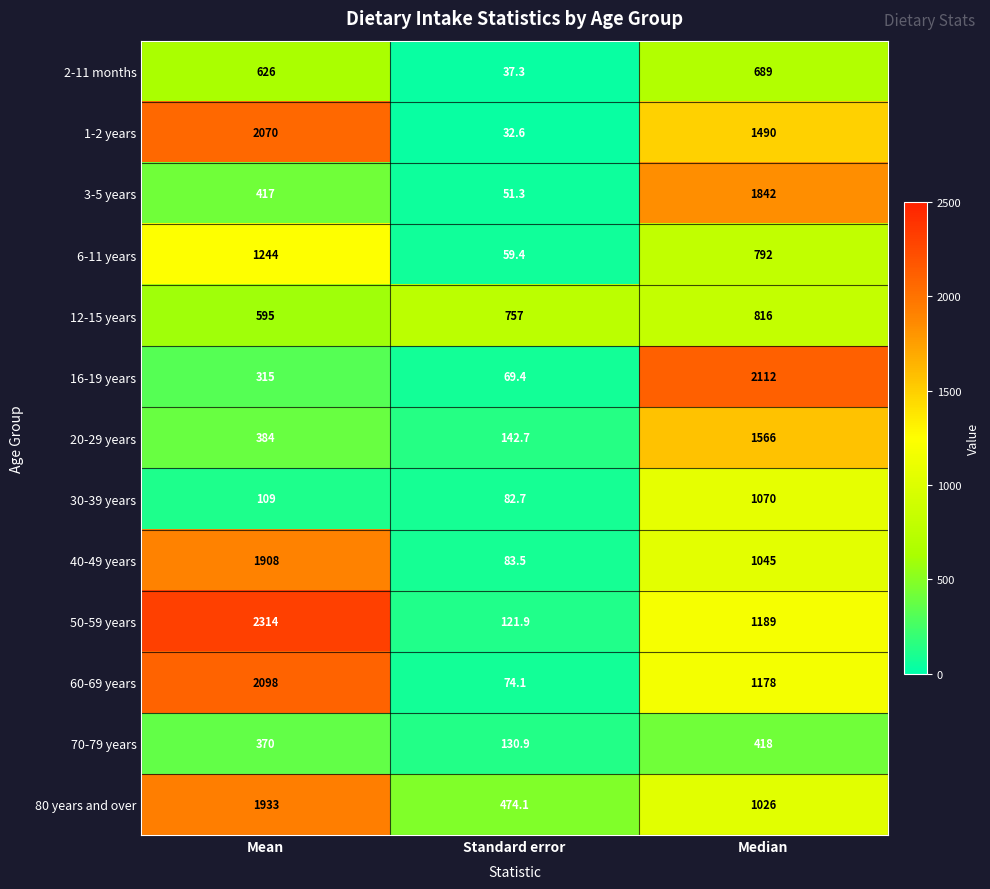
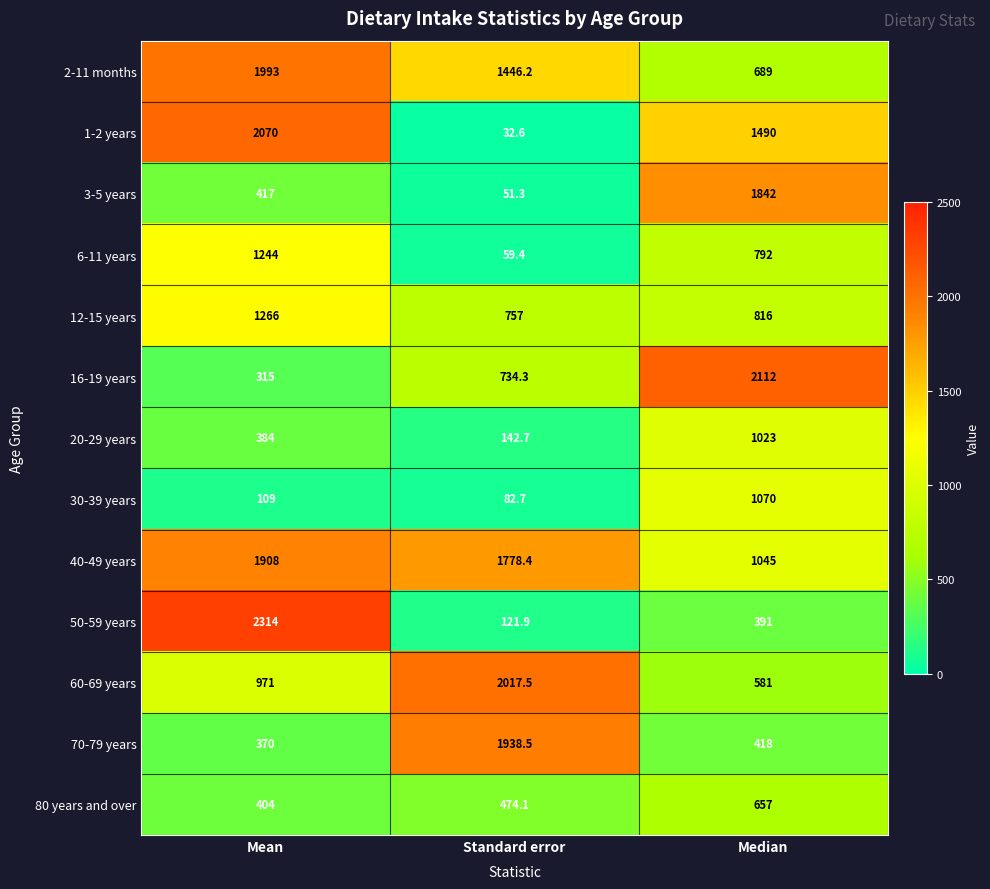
  {
    "2-11 months": {
-     "Mean": 626,
-     "Standard error": 37.3,
+     "Mean": 1993,
+     "Standard error": 1446.2,
      "Median": 689
    },
    "1-2 years": {
      "Mean": 2070,
      "Standard error": 32.6,
      "Median": 1490
    },
    "3-5 years": {
      "Mean": 417,
      "Standard error": 51.3,
      "Median": 1842
    },
    "6-11 years": {
      "Mean": 1244,
      "Standard error": 59.4,
      "Median": 792
    },
    "12-15 years": {
-     "Mean": 595,
+     "Mean": 1266,
      "Standard error": 757,
      "Median": 816
    },
    "16-19 years": {
      "Mean": 315,
-     "Standard error": 69.4,
+     "Standard error": 734.3,
      "Median": 2112
    },
    "20-29 years": {
      "Mean": 384,
      "Standard error": 142.7,
-     "Median": 1566
+     "Median": 1023
    },
    "30-39 years": {
      "Mean": 109,
      "Standard error": 82.7,
      "Median": 1070
    },
    "40-49 years": {
      "Mean": 1908,
-     "Standard error": 83.5,
+     "Standard error": 1778.4,
      "Median": 1045
    },
    "50-59 years": {
      "Mean": 2314,
      "Standard error": 121.9,
-     "Median": 1189
+     "Median": 391
    },
    "60-69 years": {
-     "Mean": 2098,
-     "Standard error": 74.1,
-     "Median": 1178
+     "Mean": 971,
+     "Standard error": 2017.5,
+     "Median": 581
    },
    "70-79 years": {
      "Mean": 370,
-     "Standard error": 130.9,
+     "Standard error": 1938.5,
      "Median": 418
    },
    "80 years and over": {
-     "Mean": 1933,
+     "Mean": 404,
      "Standard error": 474.1,
-     "Median": 1026
+     "Median": 657
    }
  }
